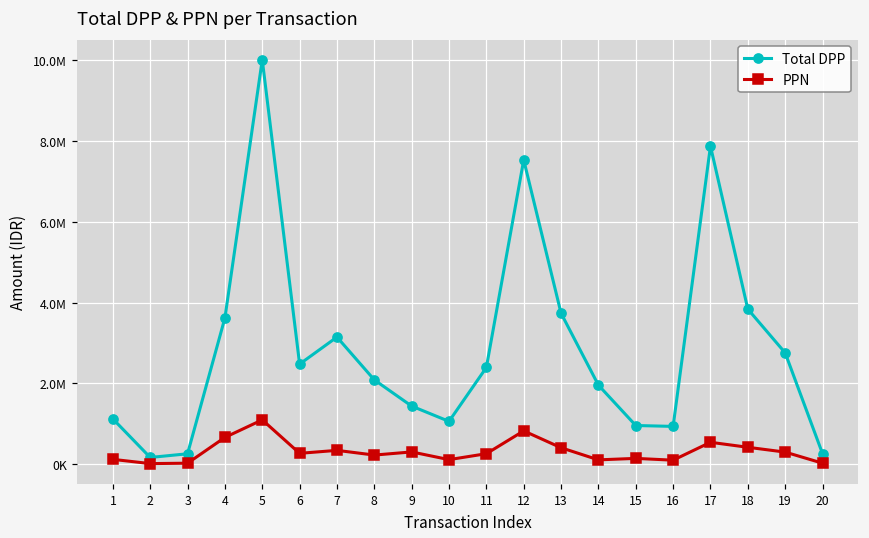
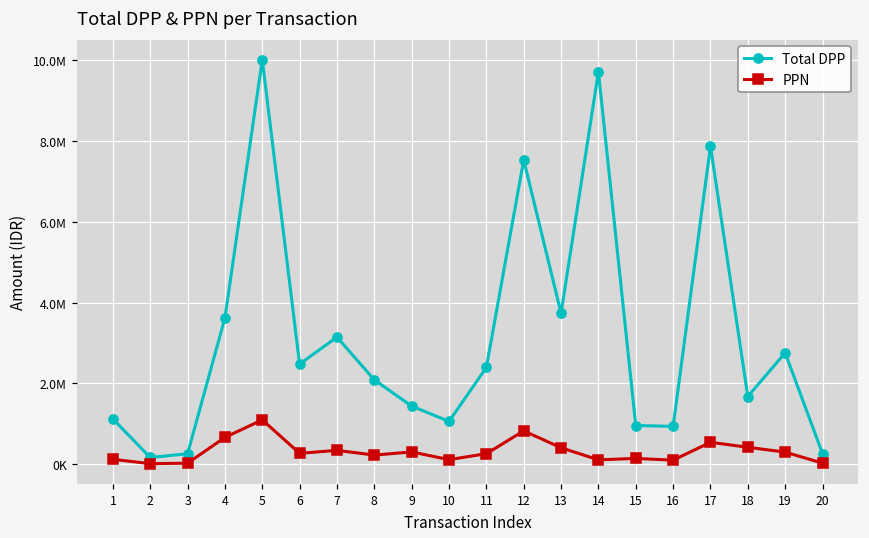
  {
    "Total DPP": {
      "1": 1100000,
      "2": 200000,
      "3": 300000,
      "4": 3600000,
      "5": 10000000,
      "6": 2500000,
      "7": 3100000,
      "8": 2100000,
      "9": 1400000,
      "10": 1100000,
      "11": 2400000,
      "12": 7500000,
      "13": 3700000,
-     "14": 2000000,
+     "14": 9700000,
      "15": 1000000,
      "16": 900000,
      "17": 7900000,
-     "18": 3800000,
+     "18": 1700000,
      "19": 2800000,
      "20": 300000
    },
    "PPN": {
      "1": 100000,
      "2": 0,
      "3": 0,
      "4": 700000,
      "5": 1100000,
      "6": 300000,
      "7": 300000,
      "8": 200000,
      "9": 300000,
      "10": 100000,
      "11": 300000,
      "12": 800000,
      "13": 400000,
      "14": 100000,
      "15": 100000,
      "16": 100000,
      "17": 500000,
      "18": 400000,
      "19": 300000,
      "20": 0
    }
  }
